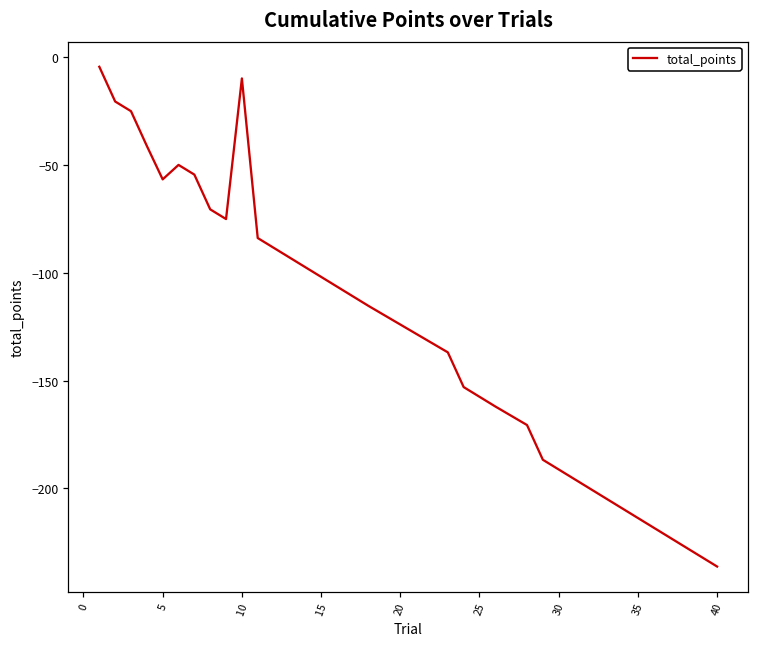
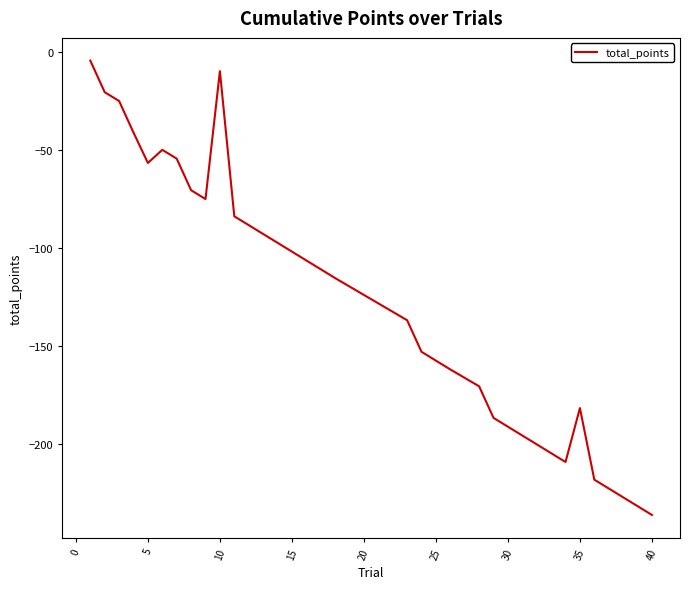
  {
    "5": -57,
    "10": -10,
    "15": -102,
    "20": -124,
    "25": -158,
    "30": -191,
-   "35": -214,
+   "35": -182,
    "40": -236
  }
